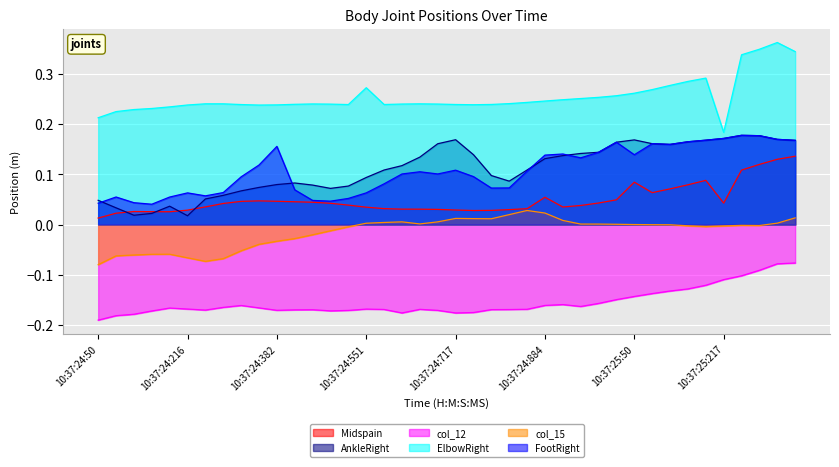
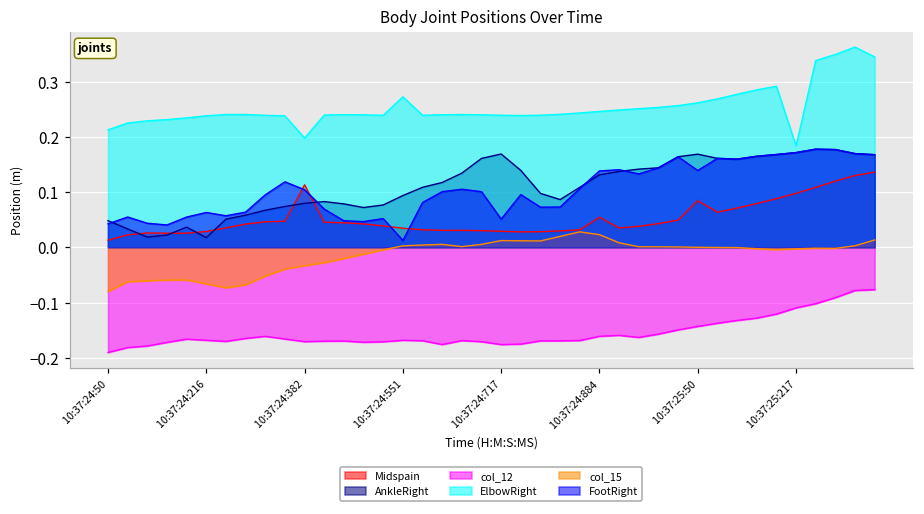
  {
    "Midspain": {
      "10:37:24:50": 0.01,
      "10:37:24:216": 0.03,
-     "10:37:24:382": 0.05,
+     "10:37:24:382": 0.11,
      "10:37:24:551": 0.03,
      "10:37:24:717": 0.03,
      "10:37:24:884": 0.05,
      "10:37:25:50": 0.08,
-     "10:37:25:217": 0.04
+     "10:37:25:217": 0.10
    },
    "AnkleRight": {
      "10:37:24:50": 0.05,
      "10:37:24:216": 0.02,
      "10:37:24:382": 0.08,
      "10:37:24:551": 0.09,
      "10:37:24:717": 0.17,
      "10:37:24:884": 0.13,
      "10:37:25:50": 0.17
    },
    "ElbowRight": {
      "10:37:24:50": 0.21,
      "10:37:24:216": 0.24,
-     "10:37:24:382": 0.24,
+     "10:37:24:382": 0.20,
      "10:37:24:551": 0.27,
      "10:37:24:717": 0.24,
      "10:37:24:884": 0.25,
      "10:37:25:50": 0.26,
      "10:37:25:217": 0.18
    },
    "FootRight": {
      "10:37:24:50": 0.04,
      "10:37:24:216": 0.06,
-     "10:37:24:382": 0.16,
-     "10:37:24:551": 0.06,
-     "10:37:24:717": 0.11,
+     "10:37:24:382": 0.10,
+     "10:37:24:551": 0.01,
+     "10:37:24:717": 0.05,
      "10:37:24:884": 0.14,
      "10:37:25:50": 0.14
    }
  }
